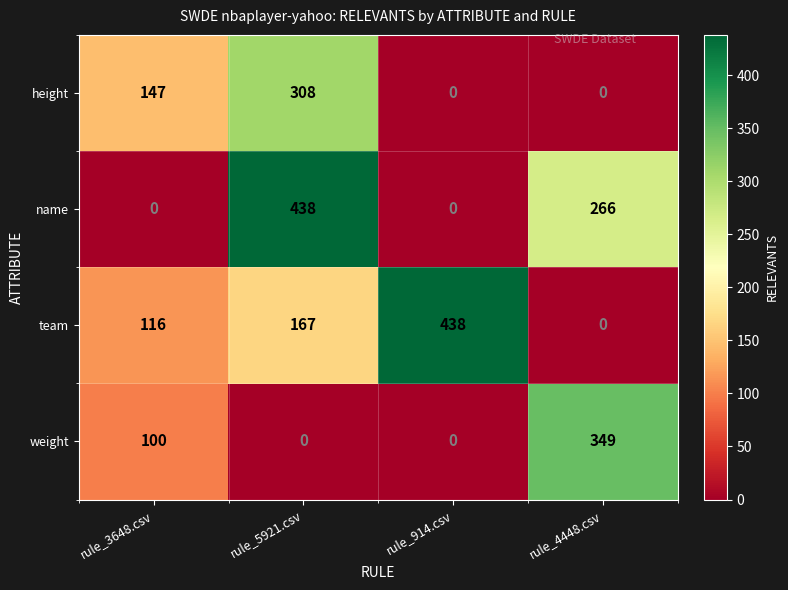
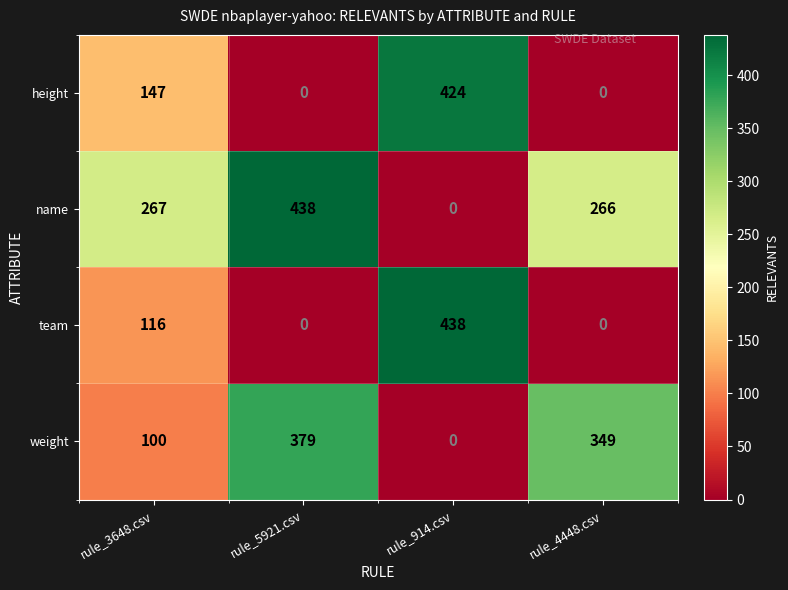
  {
    "height": {
      "rule_3648.csv": 147,
-     "rule_5921.csv": 308,
-     "rule_914.csv": 0,
+     "rule_5921.csv": 0,
+     "rule_914.csv": 424,
      "rule_4448.csv": 0
    },
    "name": {
-     "rule_3648.csv": 0,
+     "rule_3648.csv": 267,
      "rule_5921.csv": 438,
      "rule_914.csv": 0,
      "rule_4448.csv": 266
    },
    "team": {
      "rule_3648.csv": 116,
-     "rule_5921.csv": 167,
+     "rule_5921.csv": 0,
      "rule_914.csv": 438,
      "rule_4448.csv": 0
    },
    "weight": {
      "rule_3648.csv": 100,
-     "rule_5921.csv": 0,
+     "rule_5921.csv": 379,
      "rule_914.csv": 0,
      "rule_4448.csv": 349
    }
  }
